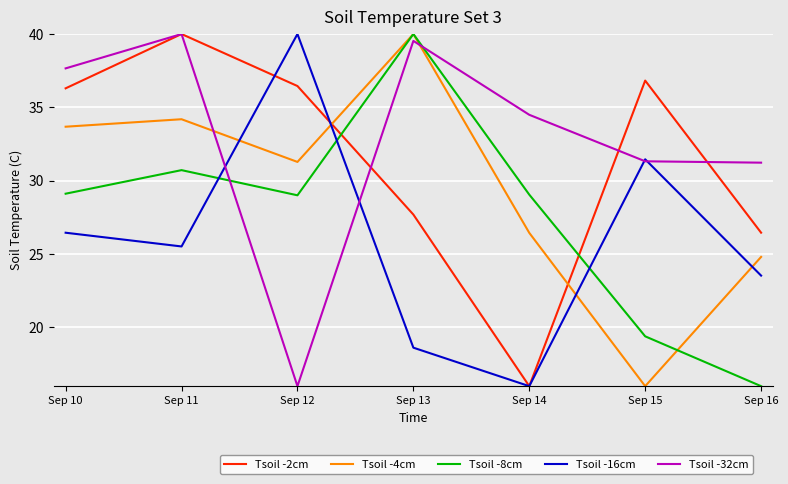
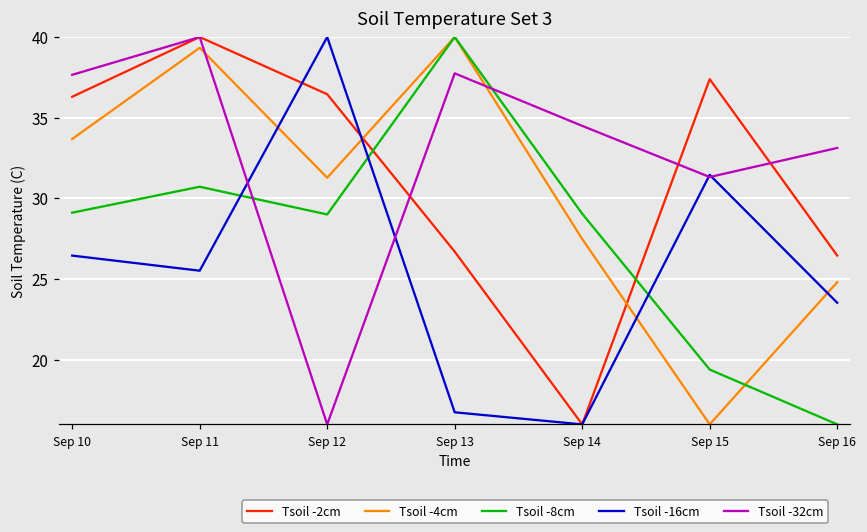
  {
    "Tsoil -2cm": {
      "Sep 10": 36.3,
      "Sep 12": 36.5,
-     "Sep 13": 27.7,
-     "Sep 15": 36.8,
+     "Sep 13": 26.7,
+     "Sep 15": 37.4,
      "Sep 16": 26.5
    },
    "Tsoil -4cm": {
      "Sep 10": 33.7,
-     "Sep 11": 34.2,
+     "Sep 11": 39.3,
      "Sep 12": 31.3,
-     "Sep 14": 26.4,
+     "Sep 14": 27.5,
      "Sep 15": 16.0,
      "Sep 16": 24.8
    },
    "Tsoil -8cm": {
      "Sep 10": 29.1,
      "Sep 11": 30.7,
      "Sep 12": 29.0,
      "Sep 14": 29.1,
      "Sep 15": 19.4,
      "Sep 16": 16.0
    },
    "Tsoil -16cm": {
      "Sep 10": 26.5,
      "Sep 11": 25.5,
      "Sep 12": 40.0,
-     "Sep 13": 18.6,
+     "Sep 13": 16.7,
      "Sep 16": 23.5
    },
    "Tsoil -32cm": {
      "Sep 10": 37.7,
      "Sep 12": 16.0,
-     "Sep 13": 39.5,
+     "Sep 13": 37.7,
      "Sep 14": 34.5,
-     "Sep 16": 31.2
+     "Sep 16": 33.1
    }
  }
